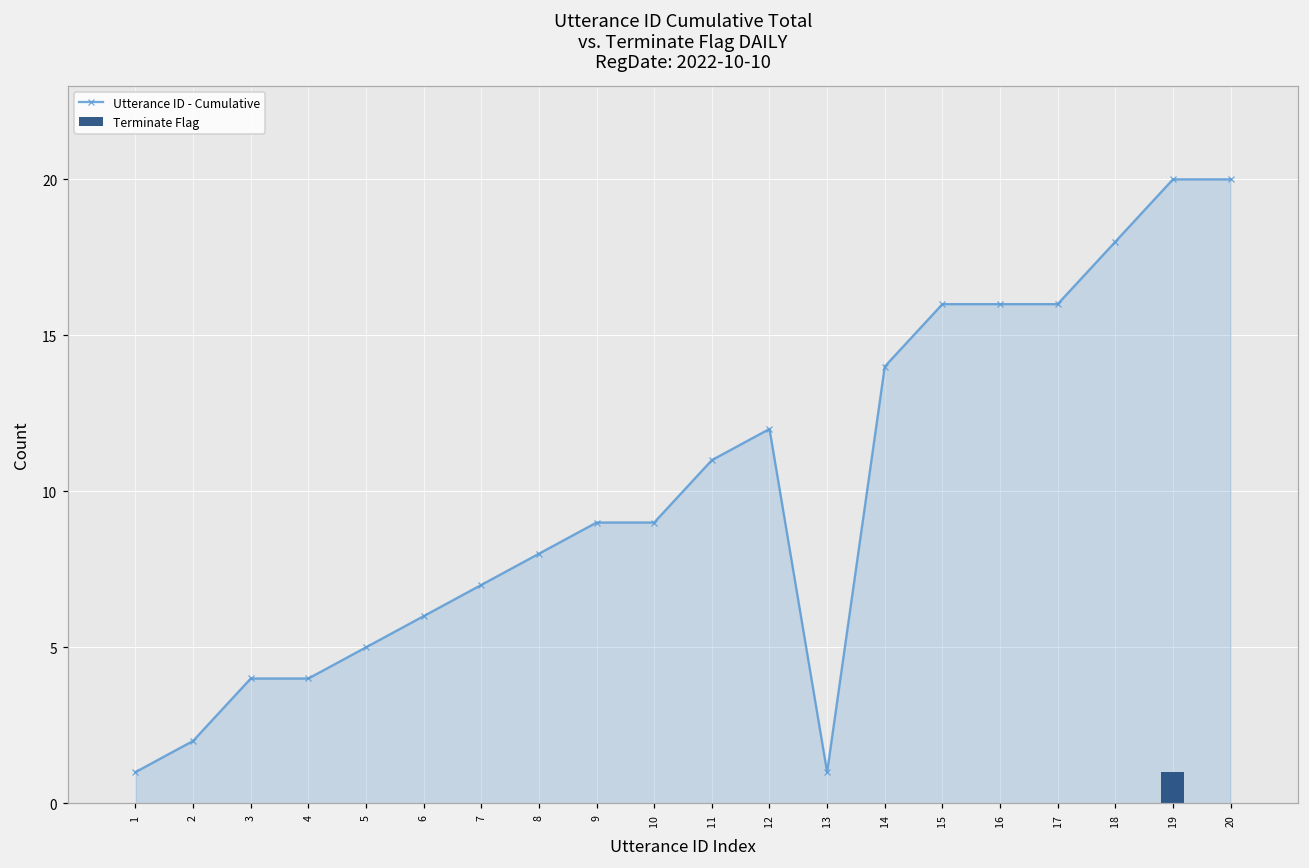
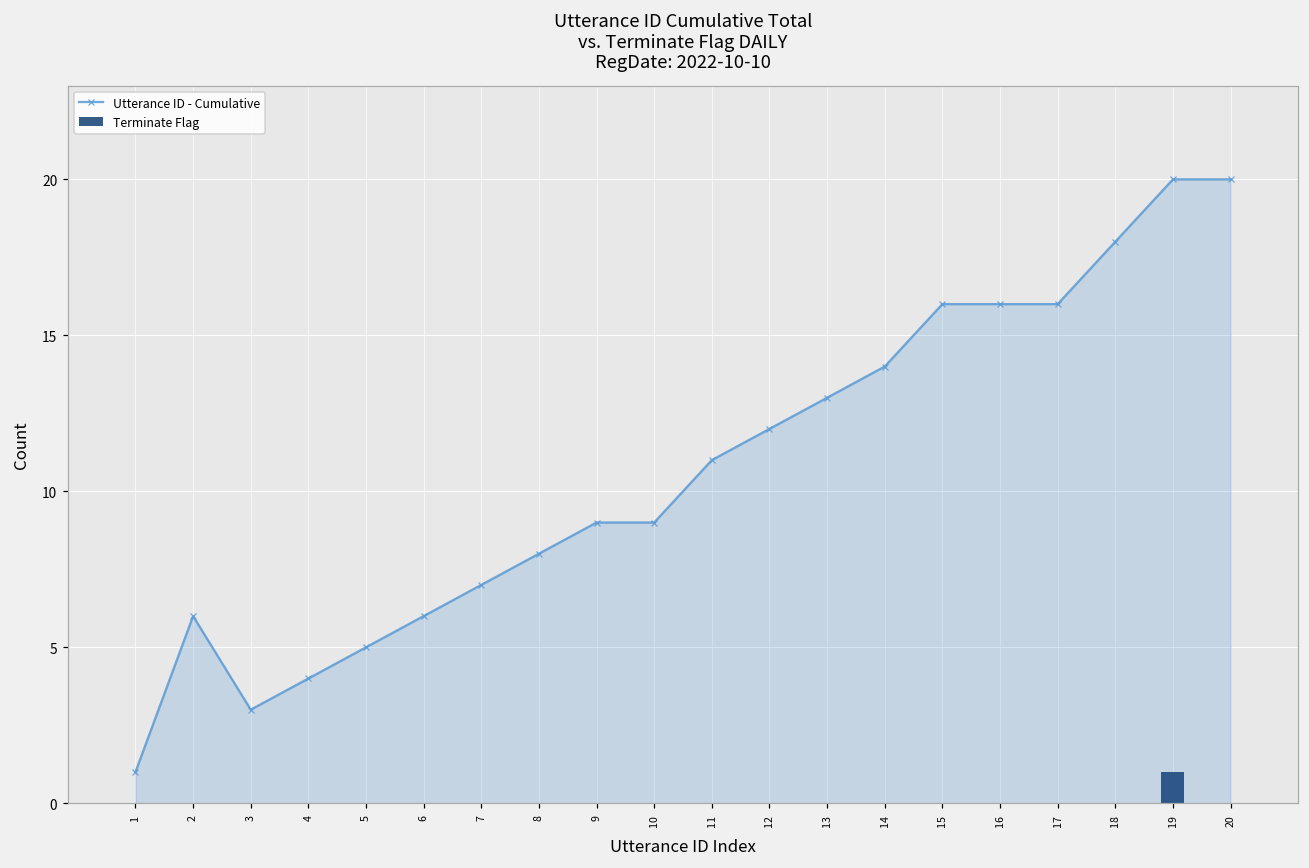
  {
    "Utterance ID - Cumulative": {
      "1": 1,
-     "2": 2,
-     "3": 4,
+     "2": 6,
+     "3": 3,
      "4": 4,
      "5": 5,
      "6": 6,
      "7": 7,
      "8": 8,
      "9": 9,
      "10": 9,
      "11": 11,
      "12": 12,
-     "13": 1,
+     "13": 13,
      "14": 14,
      "15": 16,
      "16": 16,
      "17": 16,
      "18": 18,
      "19": 20,
      "20": 20
    },
    "Terminate Flag": {
      "1": 0,
      "2": 0,
      "3": 0,
      "4": 0,
      "5": 0,
      "6": 0,
      "7": 0,
      "8": 0,
      "9": 0,
      "10": 0,
      "11": 0,
      "12": 0,
      "13": 0,
      "14": 0,
      "15": 0,
      "16": 0,
      "17": 0,
      "18": 0,
      "19": 1,
      "20": 0
    }
  }
